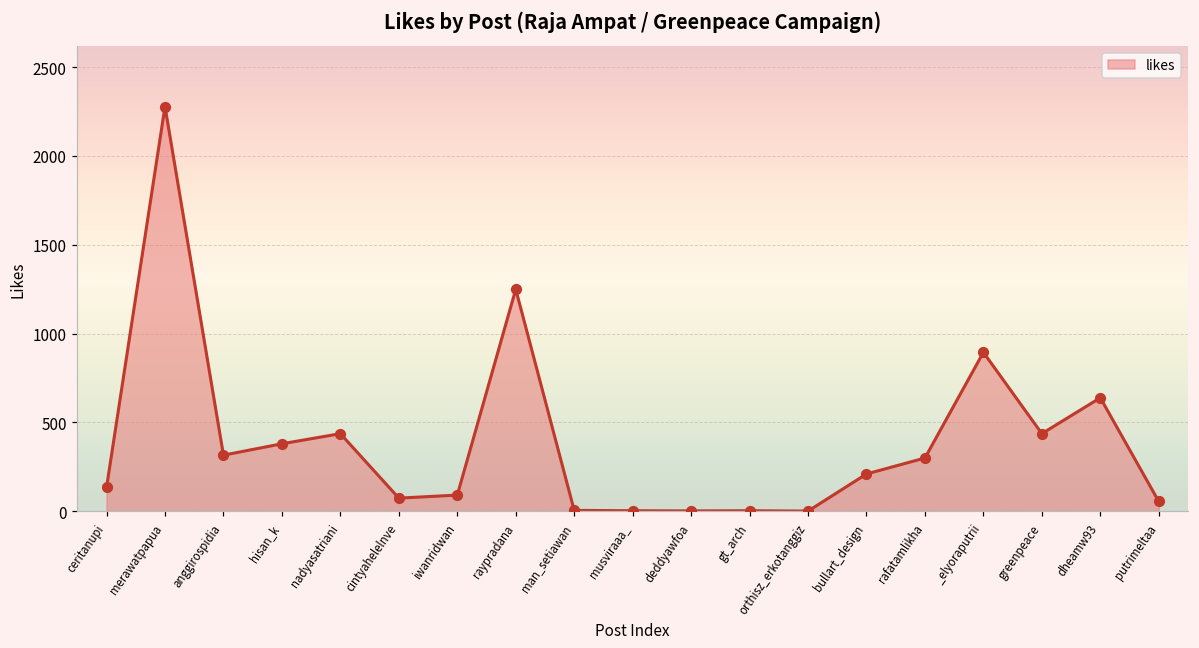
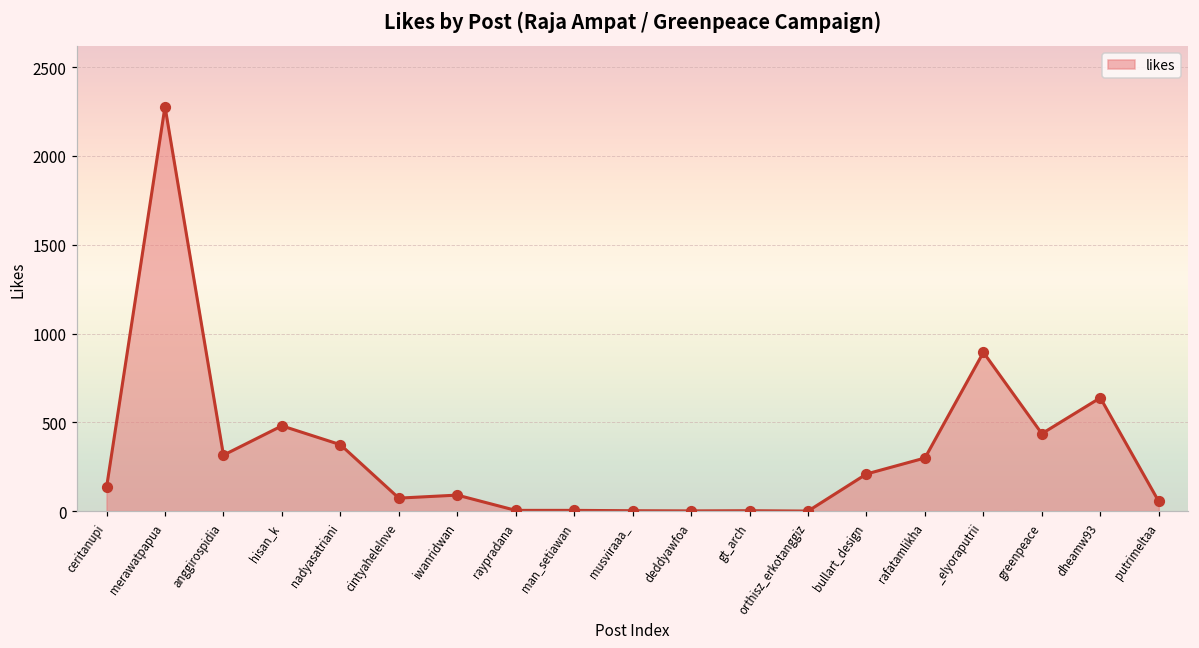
  {
    "ceritanupi": 130,
    "merawatpapua": 2280,
    "anggirospidia": 320,
-   "hisan_k": 380,
-   "nadyasatriani": 440,
+   "hisan_k": 480,
+   "nadyasatriani": 370,
    "cintyahelelnve": 70,
    "iwanridwan": 90,
-   "raypradana": 1250,
+   "raypradana": 0,
    "man_setiawan": 0,
    "musviraaa_": 0,
    "deddyawfoa": 0,
    "gt_arch": 0,
    "orthisz_erkotanggiz": 0,
    "bullart_design": 210,
    "rafatamlikha": 300,
    "_elyoraputrii": 890,
    "greenpeace": 440,
    "dheamw93": 640,
    "putrimeltaa": 50
  }
